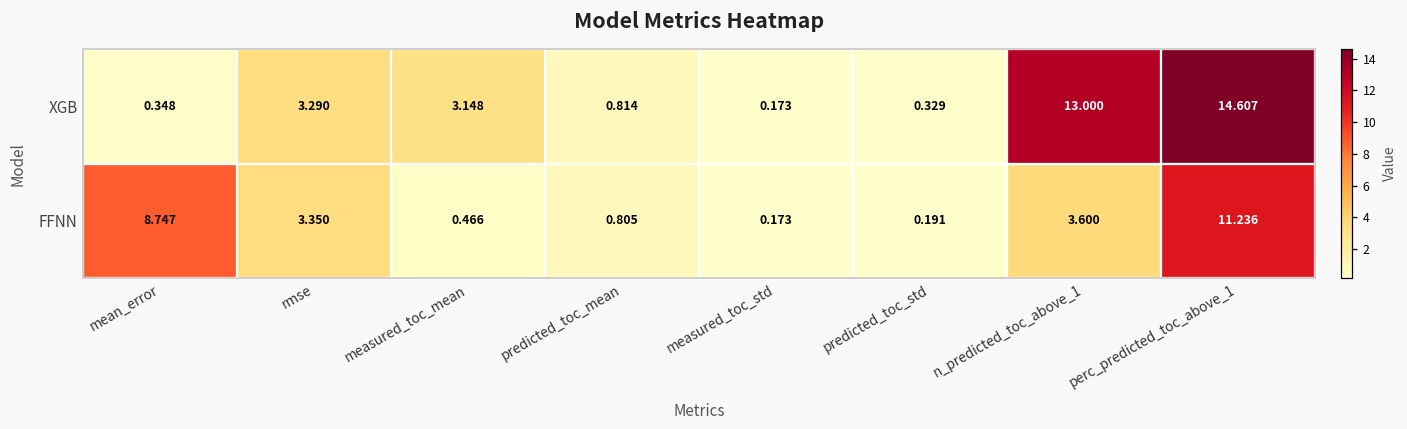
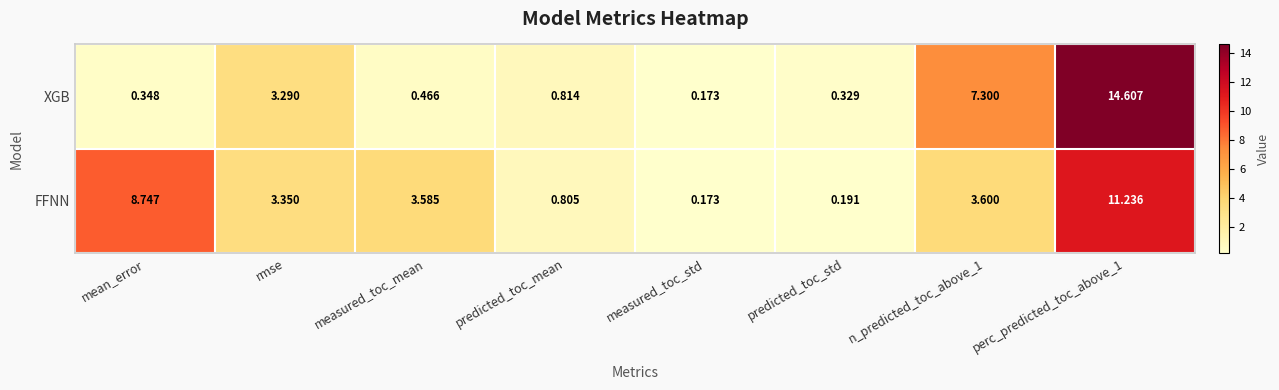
  {
    "XGB": {
      "mean_error": 0.348,
      "rmse": 3.290,
-     "measured_toc_mean": 3.148,
+     "measured_toc_mean": 0.466,
      "predicted_toc_mean": 0.814,
      "measured_toc_std": 0.173,
      "predicted_toc_std": 0.329,
-     "n_predicted_toc_above_1": 13.000,
+     "n_predicted_toc_above_1": 7.300,
      "perc_predicted_toc_above_1": 14.607
    },
    "FFNN": {
      "mean_error": 8.747,
      "rmse": 3.350,
-     "measured_toc_mean": 0.466,
+     "measured_toc_mean": 3.585,
      "predicted_toc_mean": 0.805,
      "measured_toc_std": 0.173,
      "predicted_toc_std": 0.191,
      "n_predicted_toc_above_1": 3.600,
      "perc_predicted_toc_above_1": 11.236
    }
  }
